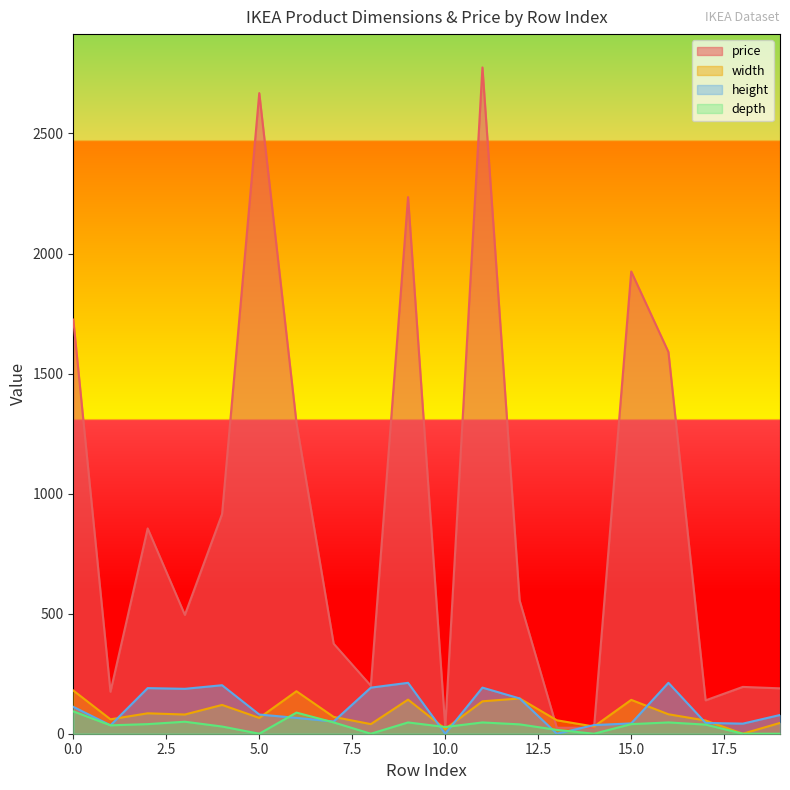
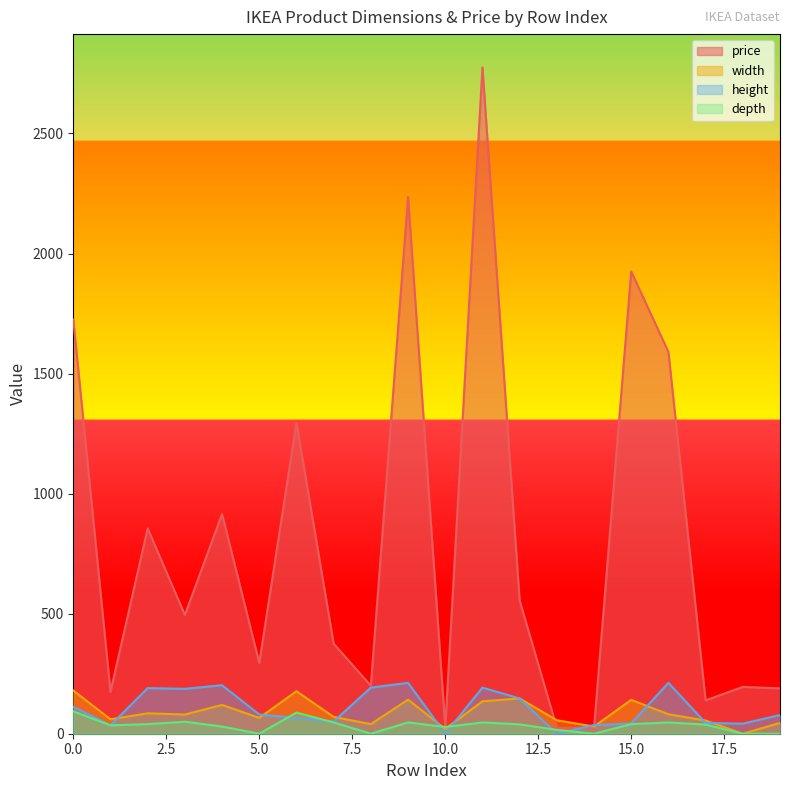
  {
    "price": {
      "0.0": 1730,
-     "5.0": 2670,
+     "5.0": 300,
      "15.0": 1930
    },
    "width": {
      "0.0": 180,
      "5.0": 70,
      "15.0": 140
    },
    "height": {
      "0.0": 110,
      "5.0": 80,
      "10.0": 0
    },
    "depth": {
      "0.0": 90,
      "5.0": 0
    }
  }
